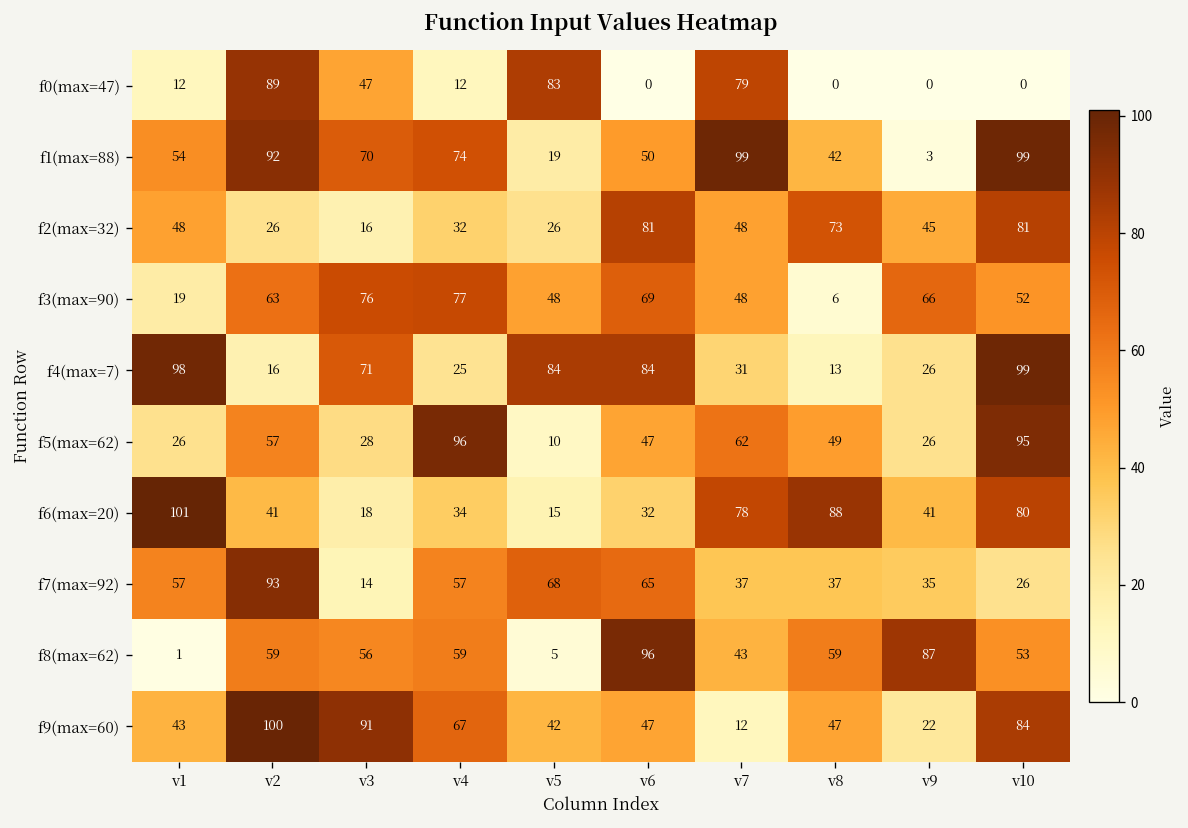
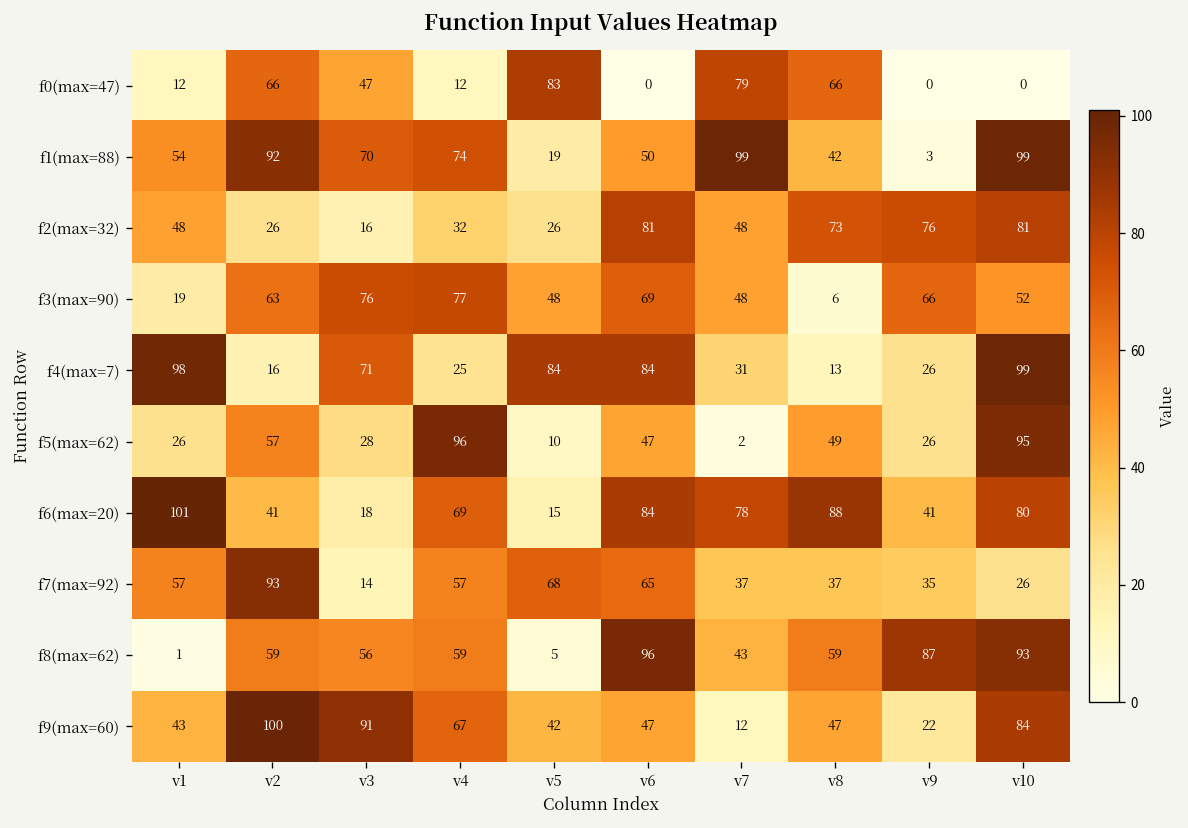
  {
    "f0(max=47)": {
      "v1": 12,
-     "v2": 89,
+     "v2": 66,
      "v3": 47,
      "v4": 12,
      "v5": 83,
      "v6": 0,
      "v7": 79,
-     "v8": 0,
+     "v8": 66,
      "v9": 0,
      "v10": 0
    },
    "f1(max=88)": {
      "v1": 54,
      "v2": 92,
      "v3": 70,
      "v4": 74,
      "v5": 19,
      "v6": 50,
      "v7": 99,
      "v8": 42,
      "v9": 3,
      "v10": 99
    },
    "f2(max=32)": {
      "v1": 48,
      "v2": 26,
      "v3": 16,
      "v4": 32,
      "v5": 26,
      "v6": 81,
      "v7": 48,
      "v8": 73,
-     "v9": 45,
+     "v9": 76,
      "v10": 81
    },
    "f3(max=90)": {
      "v1": 19,
      "v2": 63,
      "v3": 76,
      "v4": 77,
      "v5": 48,
      "v6": 69,
      "v7": 48,
      "v8": 6,
      "v9": 66,
      "v10": 52
    },
    "f4(max=7)": {
      "v1": 98,
      "v2": 16,
      "v3": 71,
      "v4": 25,
      "v5": 84,
      "v6": 84,
      "v7": 31,
      "v8": 13,
      "v9": 26,
      "v10": 99
    },
    "f5(max=62)": {
      "v1": 26,
      "v2": 57,
      "v3": 28,
      "v4": 96,
      "v5": 10,
      "v6": 47,
-     "v7": 62,
+     "v7": 2,
      "v8": 49,
      "v9": 26,
      "v10": 95
    },
    "f6(max=20)": {
      "v1": 101,
      "v2": 41,
      "v3": 18,
-     "v4": 34,
+     "v4": 69,
      "v5": 15,
-     "v6": 32,
+     "v6": 84,
      "v7": 78,
      "v8": 88,
      "v9": 41,
      "v10": 80
    },
    "f7(max=92)": {
      "v1": 57,
      "v2": 93,
      "v3": 14,
      "v4": 57,
      "v5": 68,
      "v6": 65,
      "v7": 37,
      "v8": 37,
      "v9": 35,
      "v10": 26
    },
    "f8(max=62)": {
      "v1": 1,
      "v2": 59,
      "v3": 56,
      "v4": 59,
      "v5": 5,
      "v6": 96,
      "v7": 43,
      "v8": 59,
      "v9": 87,
-     "v10": 53
+     "v10": 93
    },
    "f9(max=60)": {
      "v1": 43,
      "v2": 100,
      "v3": 91,
      "v4": 67,
      "v5": 42,
      "v6": 47,
      "v7": 12,
      "v8": 47,
      "v9": 22,
      "v10": 84
    }
  }
